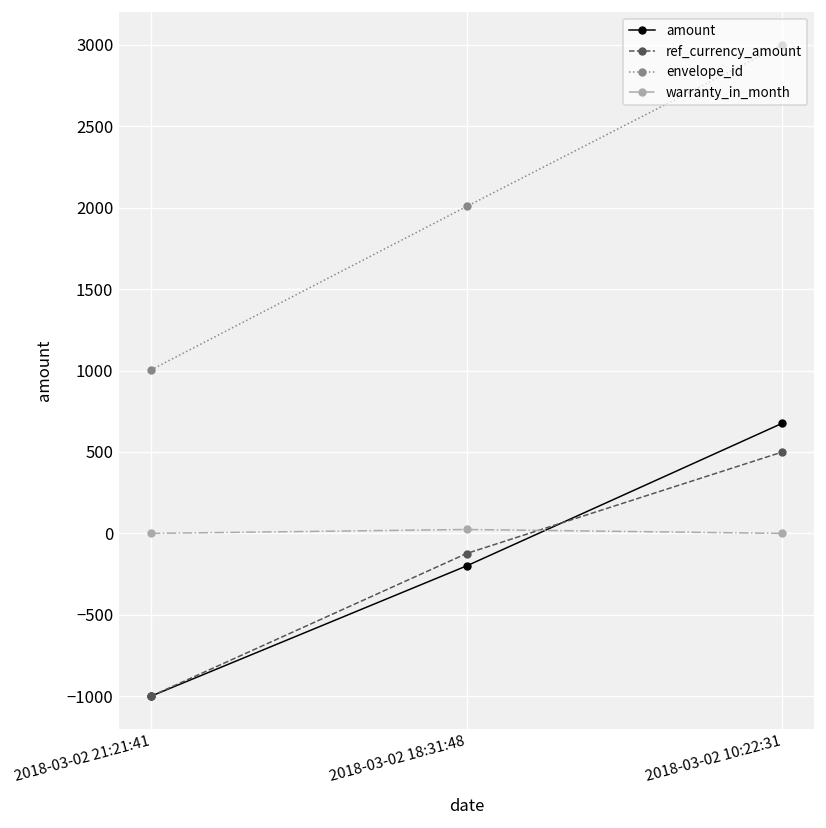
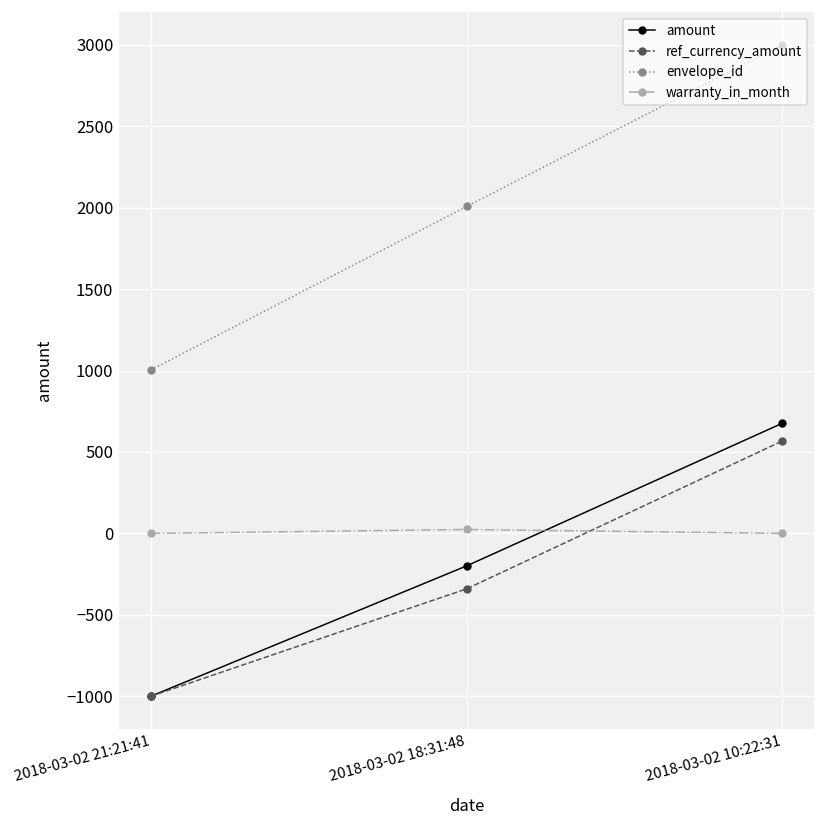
  {
    "amount": {
      "2018-03-02 18:31:48": -200,
      "2018-03-02 10:22:31": 680
    },
    "ref_currency_amount": {
-     "2018-03-02 18:31:48": -120,
-     "2018-03-02 10:22:31": 500
+     "2018-03-02 18:31:48": -340,
+     "2018-03-02 10:22:31": 570
    }
  }
